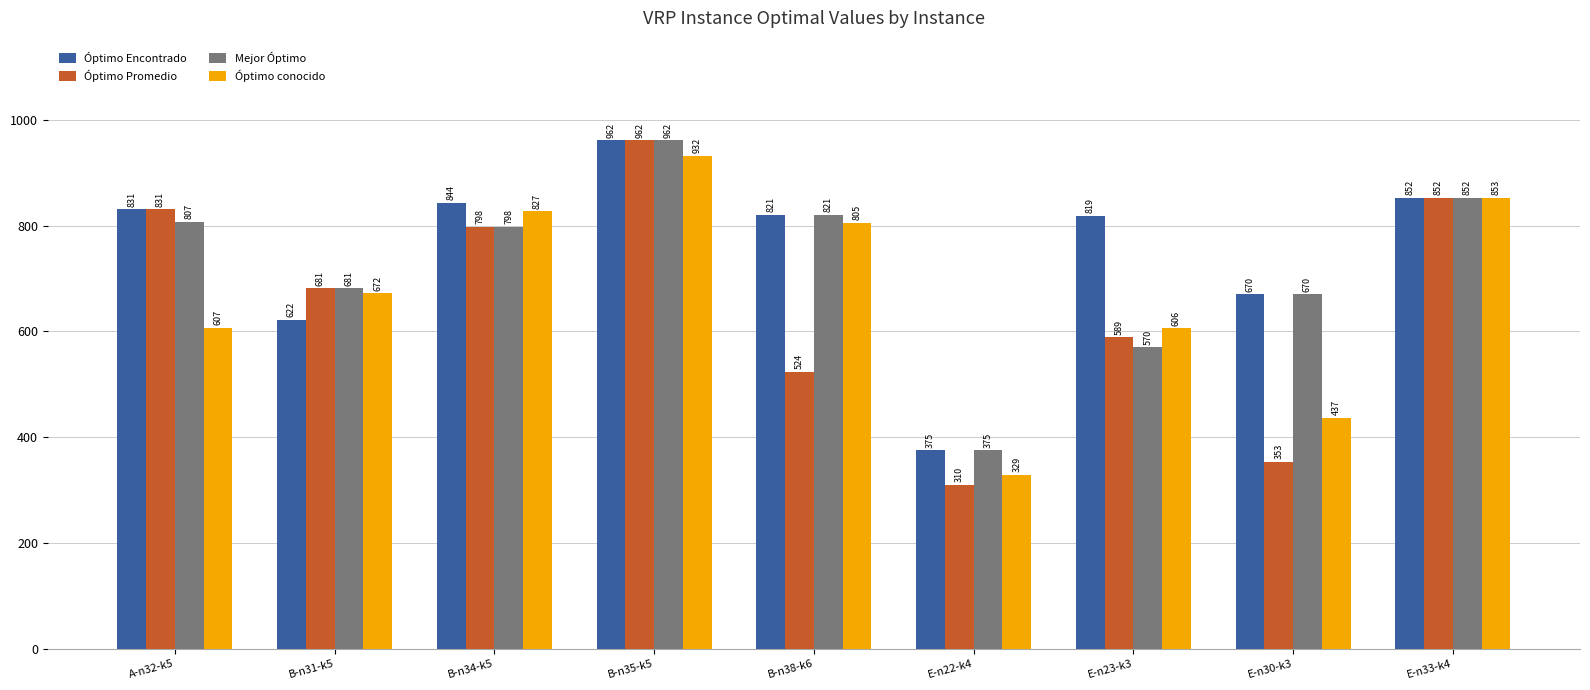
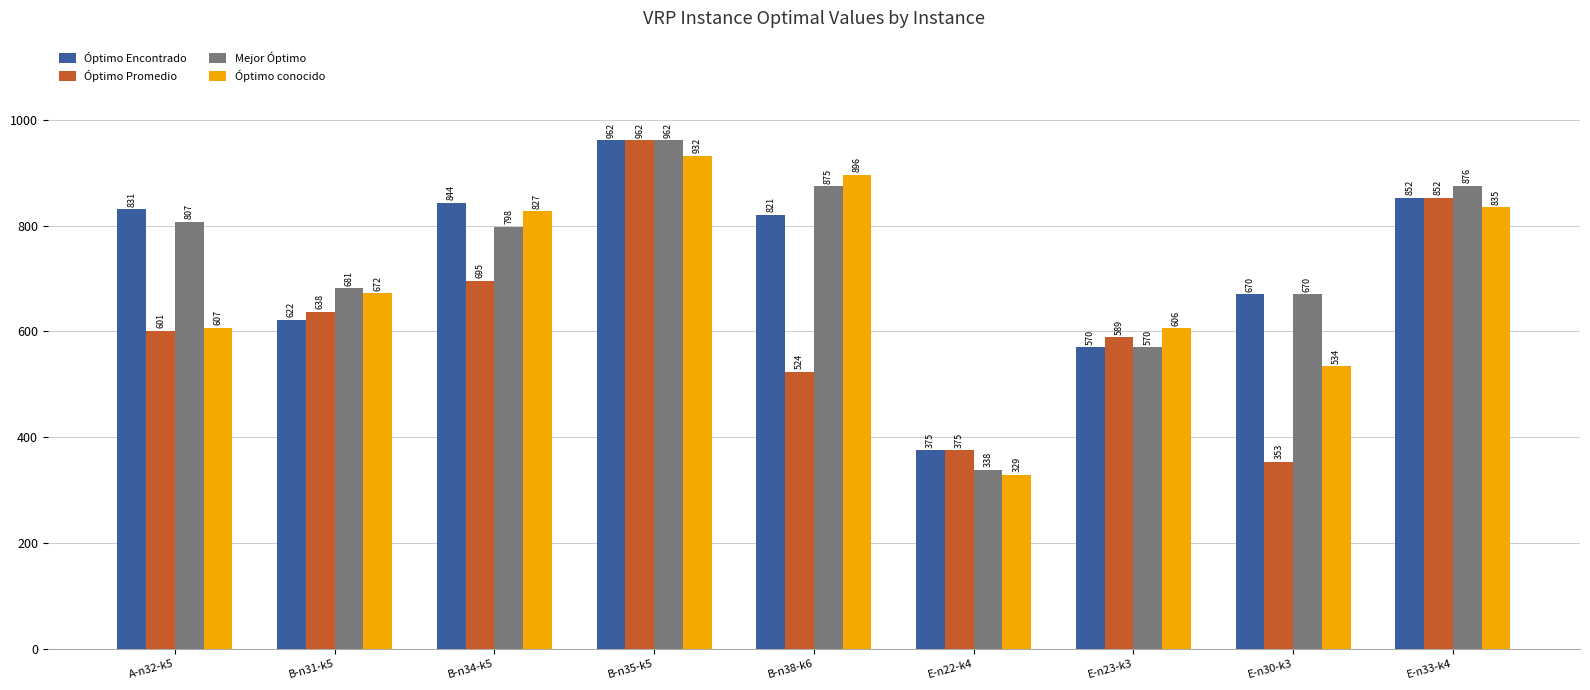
  {
    "Óptimo Encontrado": {
      "A-n32-k5": 831,
      "B-n31-k5": 622,
      "B-n34-k5": 844,
      "B-n35-k5": 962,
      "B-n38-k6": 821,
      "E-n22-k4": 375,
-     "E-n23-k3": 819,
+     "E-n23-k3": 570,
      "E-n30-k3": 670,
      "E-n33-k4": 852
    },
    "Óptimo Promedio": {
-     "A-n32-k5": 831,
-     "B-n31-k5": 681,
-     "B-n34-k5": 798,
+     "A-n32-k5": 601,
+     "B-n31-k5": 638,
+     "B-n34-k5": 695,
      "B-n35-k5": 962,
      "B-n38-k6": 524,
-     "E-n22-k4": 310,
+     "E-n22-k4": 375,
      "E-n23-k3": 589,
      "E-n30-k3": 353,
      "E-n33-k4": 852
    },
    "Mejor Óptimo": {
      "A-n32-k5": 807,
      "B-n31-k5": 681,
      "B-n34-k5": 798,
      "B-n35-k5": 962,
-     "B-n38-k6": 821,
-     "E-n22-k4": 375,
+     "B-n38-k6": 875,
+     "E-n22-k4": 338,
      "E-n23-k3": 570,
      "E-n30-k3": 670,
-     "E-n33-k4": 852
+     "E-n33-k4": 876
    },
    "Óptimo conocido": {
      "A-n32-k5": 607,
      "B-n31-k5": 672,
      "B-n34-k5": 827,
      "B-n35-k5": 932,
-     "B-n38-k6": 805,
+     "B-n38-k6": 896,
      "E-n22-k4": 329,
      "E-n23-k3": 606,
-     "E-n30-k3": 437,
-     "E-n33-k4": 853
+     "E-n30-k3": 534,
+     "E-n33-k4": 835
    }
  }
